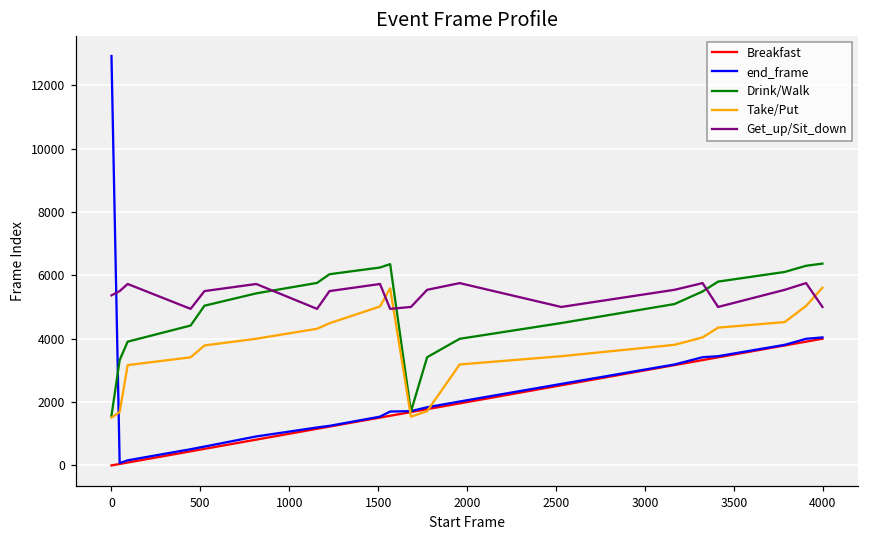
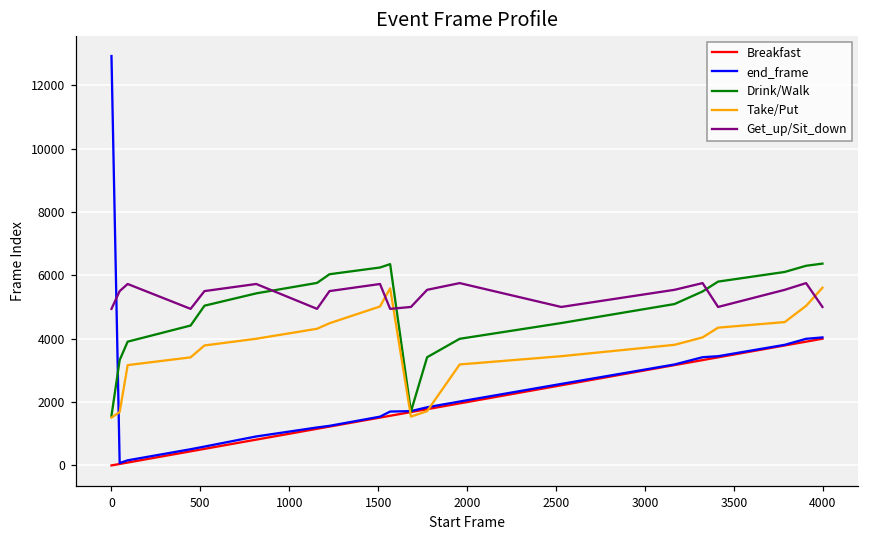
  {
    "Breakfast": {
      "0": 0
    },
    "end_frame": {
      "0": 12900
    },
    "Get_up/Sit_down": {
-     "0": 5400
+     "0": 4900
    }
  }
